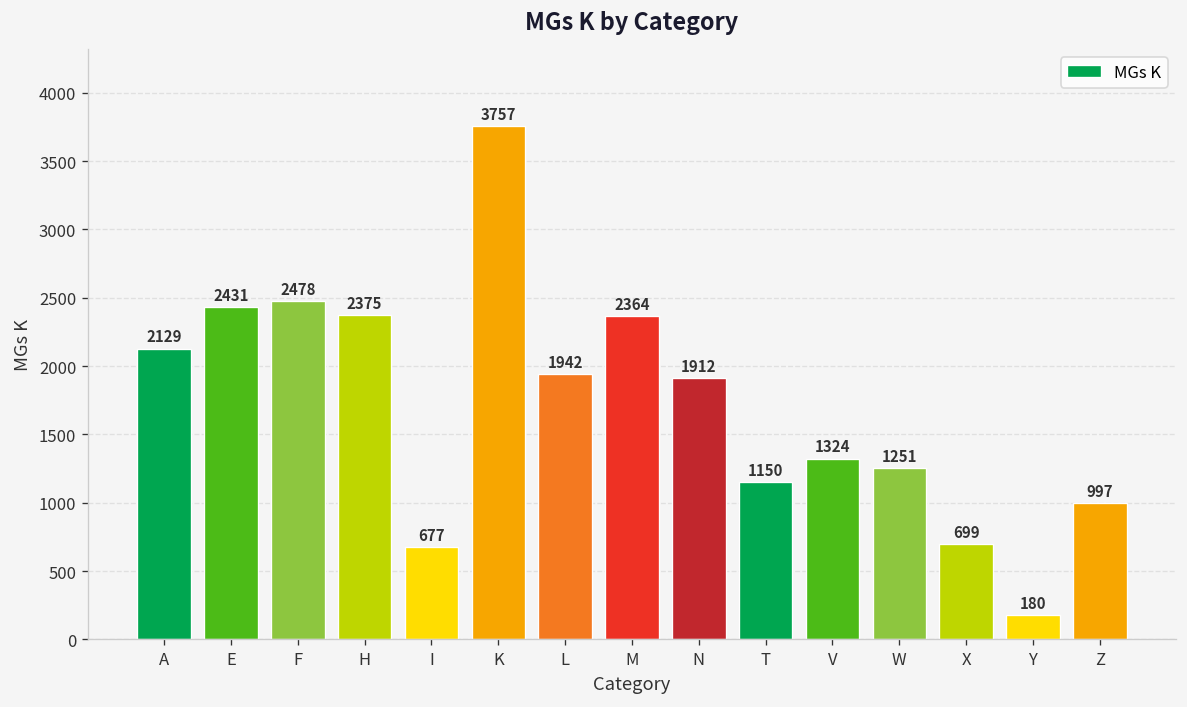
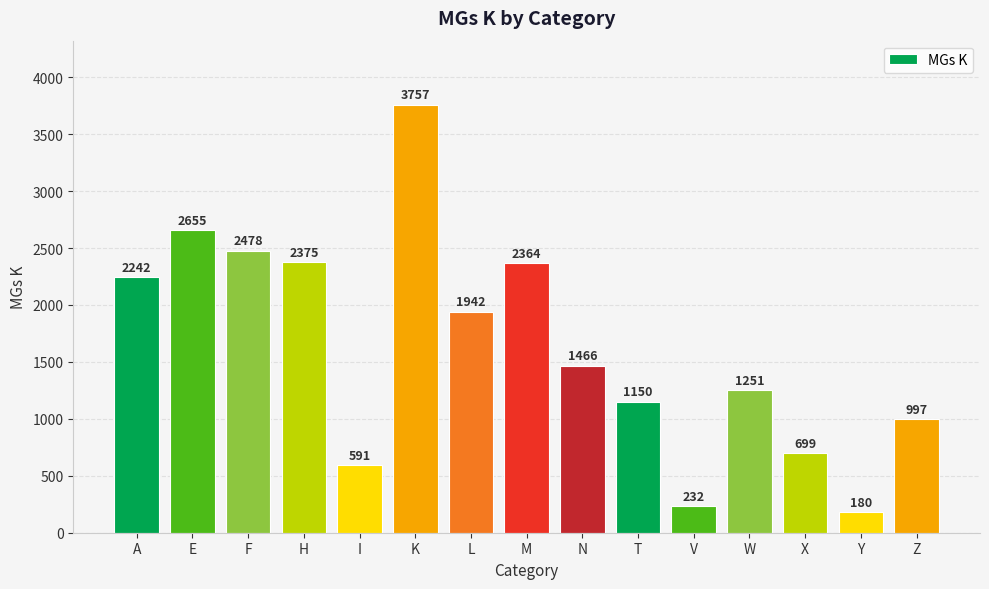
  {
-   "A": 2129,
-   "E": 2431,
+   "A": 2242,
+   "E": 2655,
    "F": 2478,
    "H": 2375,
-   "I": 677,
+   "I": 591,
    "K": 3757,
    "L": 1942,
    "M": 2364,
-   "N": 1912,
+   "N": 1466,
    "T": 1150,
-   "V": 1324,
+   "V": 232,
    "W": 1251,
    "X": 699,
    "Y": 180,
    "Z": 997
  }
